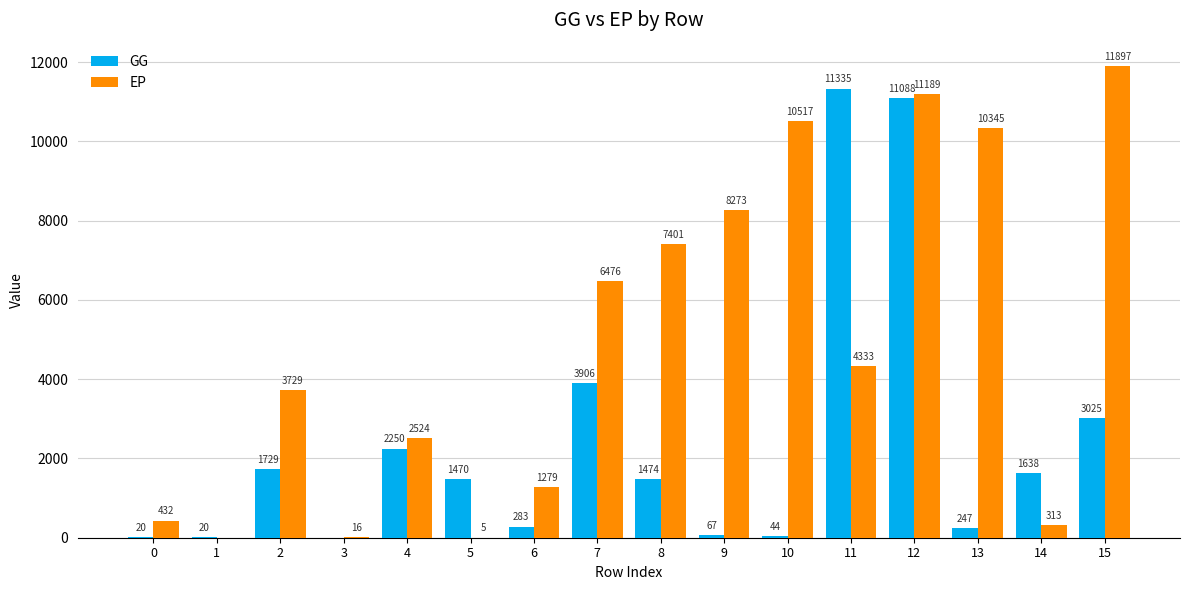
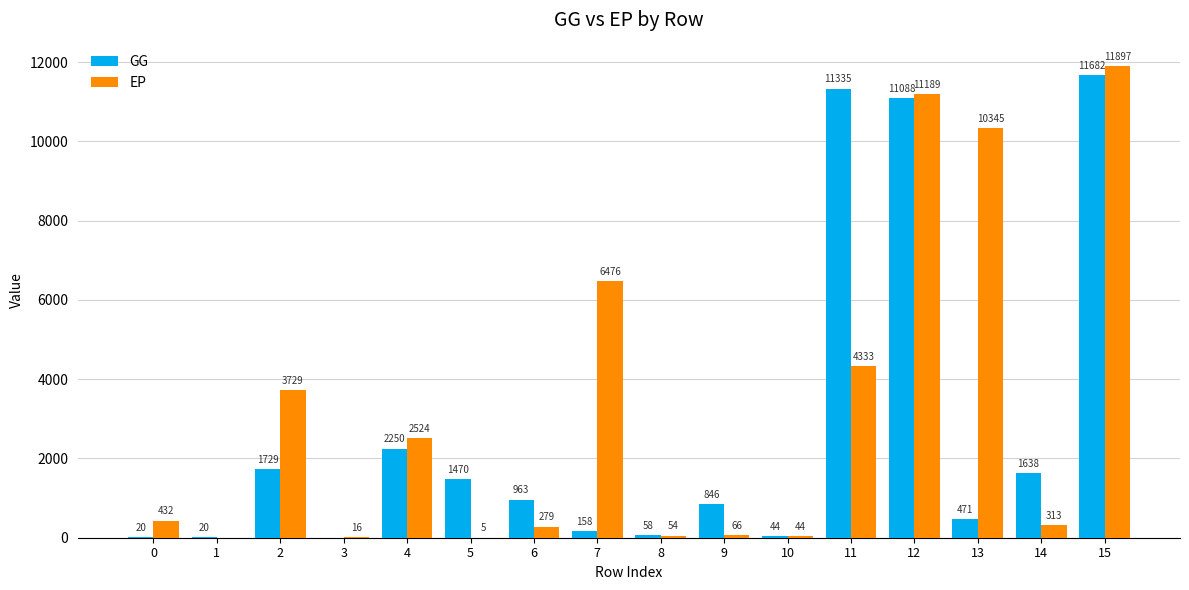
  {
    "GG": {
      "0": 20,
      "1": 20,
      "2": 1729,
      "4": 2250,
      "5": 1470,
-     "6": 283,
-     "7": 3906,
-     "8": 1474,
-     "9": 67,
+     "6": 963,
+     "7": 158,
+     "8": 58,
+     "9": 846,
      "10": 44,
      "11": 11335,
      "12": 11088,
-     "13": 247,
+     "13": 471,
      "14": 1638,
-     "15": 3025
+     "15": 11682
    },
    "EP": {
      "0": 432,
      "2": 3729,
      "3": 16,
      "4": 2524,
      "5": 5,
-     "6": 1279,
+     "6": 279,
      "7": 6476,
-     "8": 7401,
-     "9": 8273,
-     "10": 10517,
+     "8": 54,
+     "9": 66,
+     "10": 44,
      "11": 4333,
      "12": 11189,
      "13": 10345,
      "14": 313,
      "15": 11897
    }
  }
